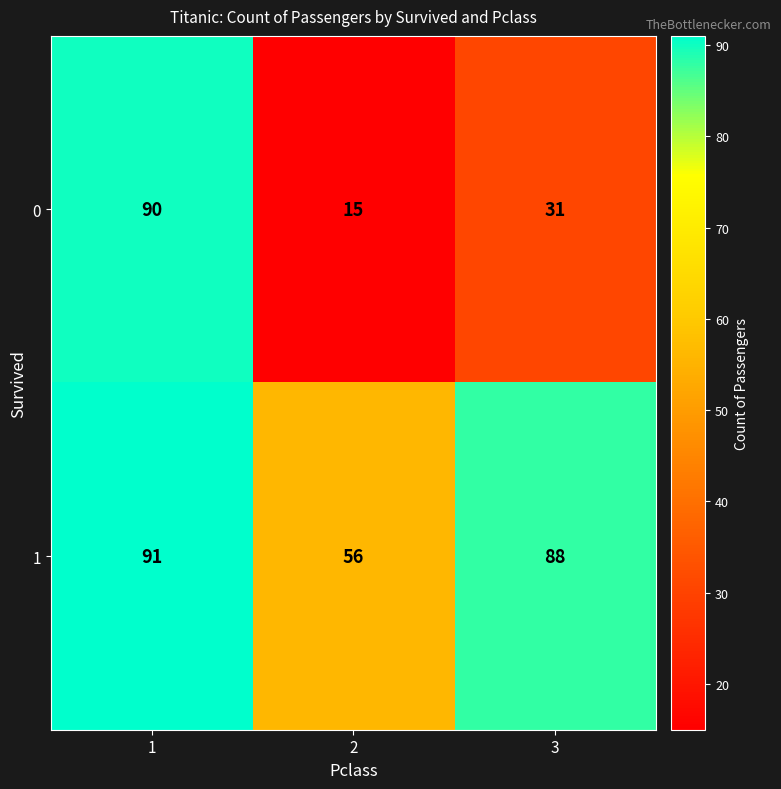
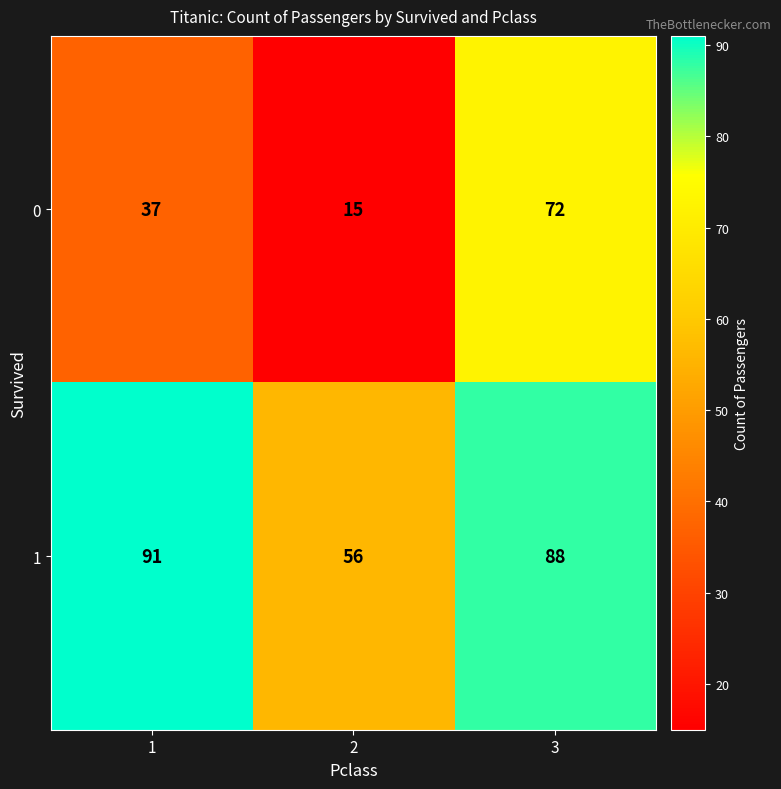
  {
    "0": {
-     "1": 90,
+     "1": 37,
      "2": 15,
-     "3": 31
+     "3": 72
    },
    "1": {
      "1": 91,
      "2": 56,
      "3": 88
    }
  }
